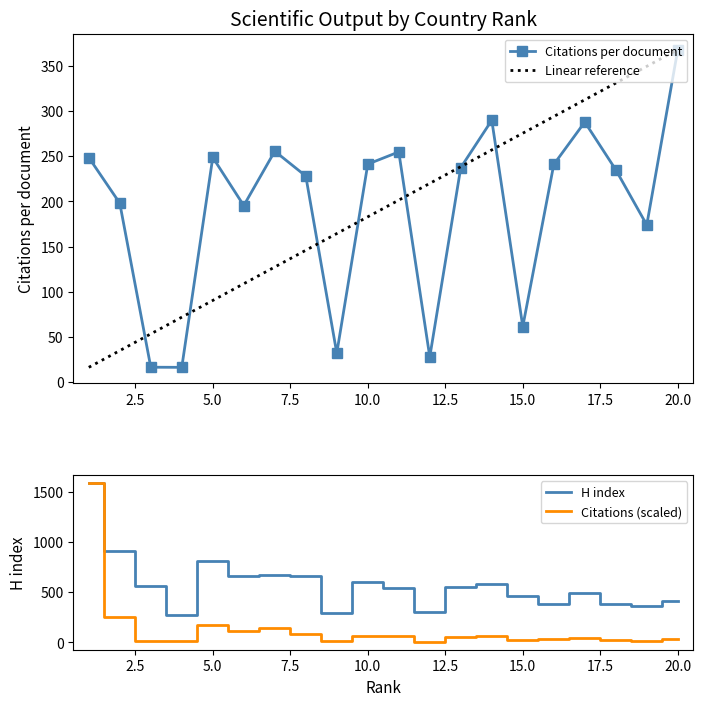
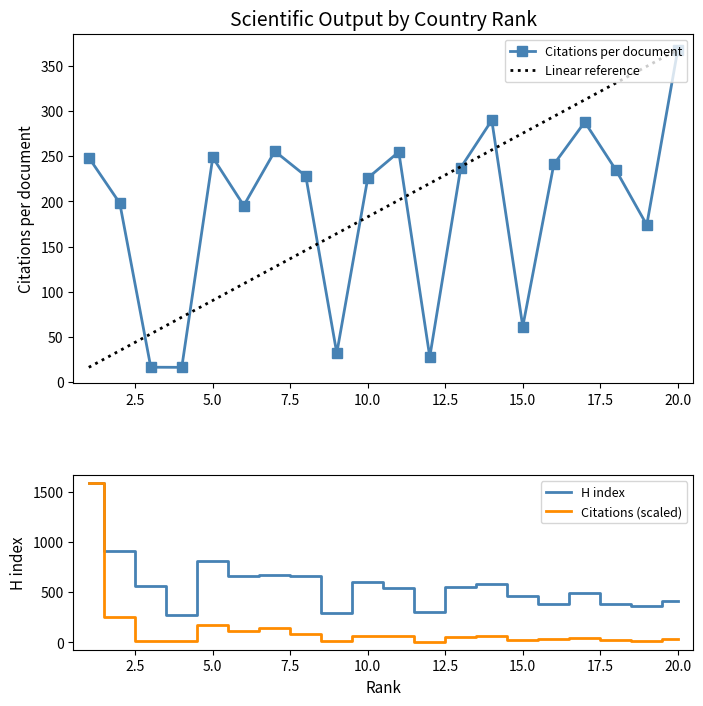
  {
    "Scientific Output by Country Rank": {
      "Citations per document": {
        "5.0": 250,
-       "10.0": 240,
+       "10.0": 230,
        "15.0": 60
      }
    }
  }
